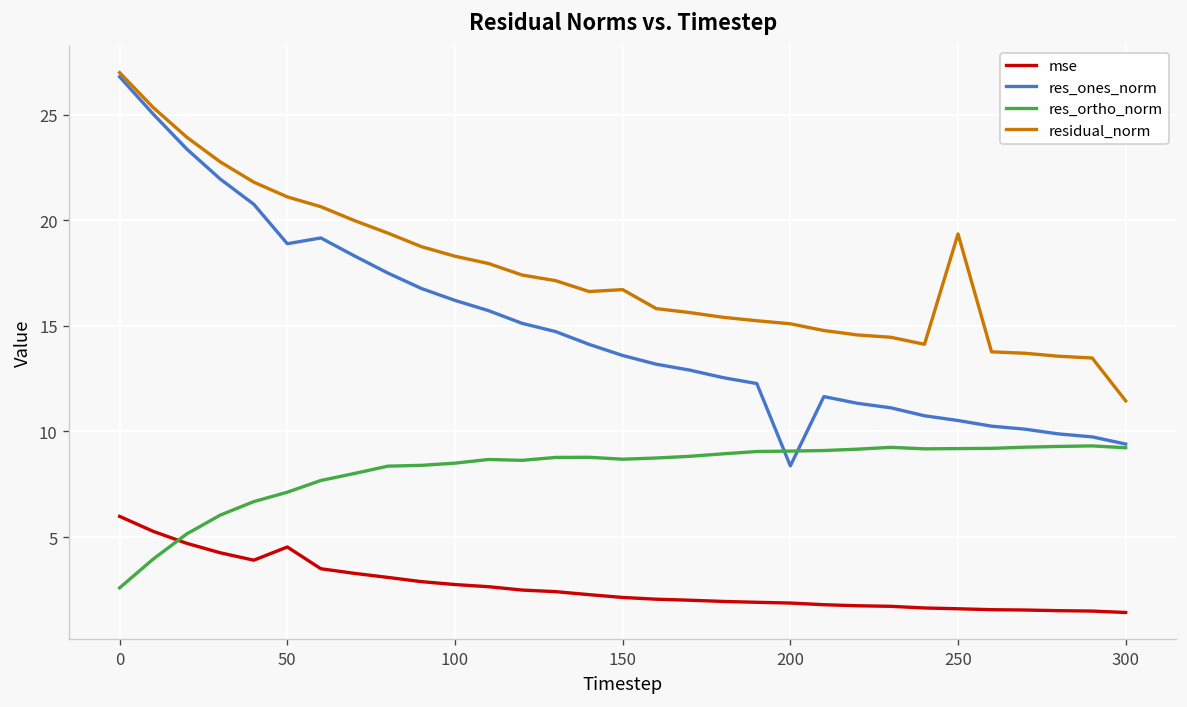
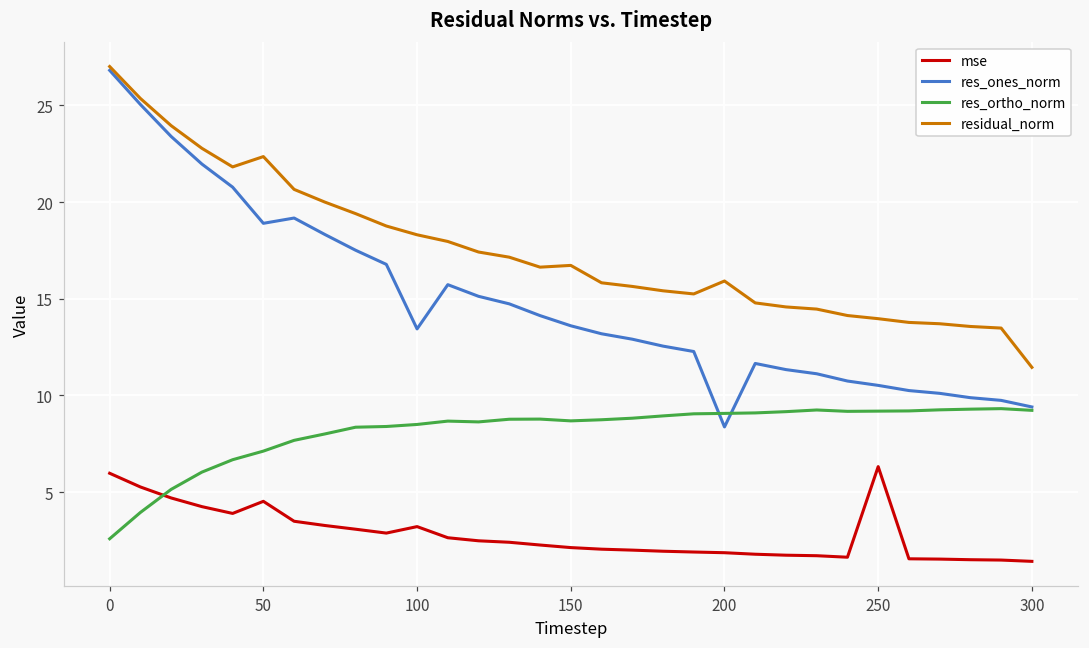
  {
    "mse": {
      "0": 6.0,
      "50": 4.5,
-     "100": 2.7,
+     "100": 3.2,
      "150": 2.1,
      "200": 1.9,
-     "250": 1.6,
+     "250": 6.3,
      "300": 1.4
    },
    "res_ones_norm": {
      "0": 26.8,
      "50": 18.9,
-     "100": 16.2,
+     "100": 13.4,
      "150": 13.6,
      "200": 8.4,
      "250": 10.5,
      "300": 9.4
    },
    "res_ortho_norm": {
      "0": 2.6,
      "50": 7.1,
      "100": 8.5,
      "150": 8.7,
      "200": 9.1,
      "250": 9.2,
      "300": 9.2
    },
    "residual_norm": {
      "0": 27.0,
-     "50": 21.1,
+     "50": 22.3,
      "100": 18.3,
      "150": 16.7,
-     "200": 15.1,
-     "250": 19.4,
+     "200": 15.9,
+     "250": 14.0,
      "300": 11.5
    }
  }
